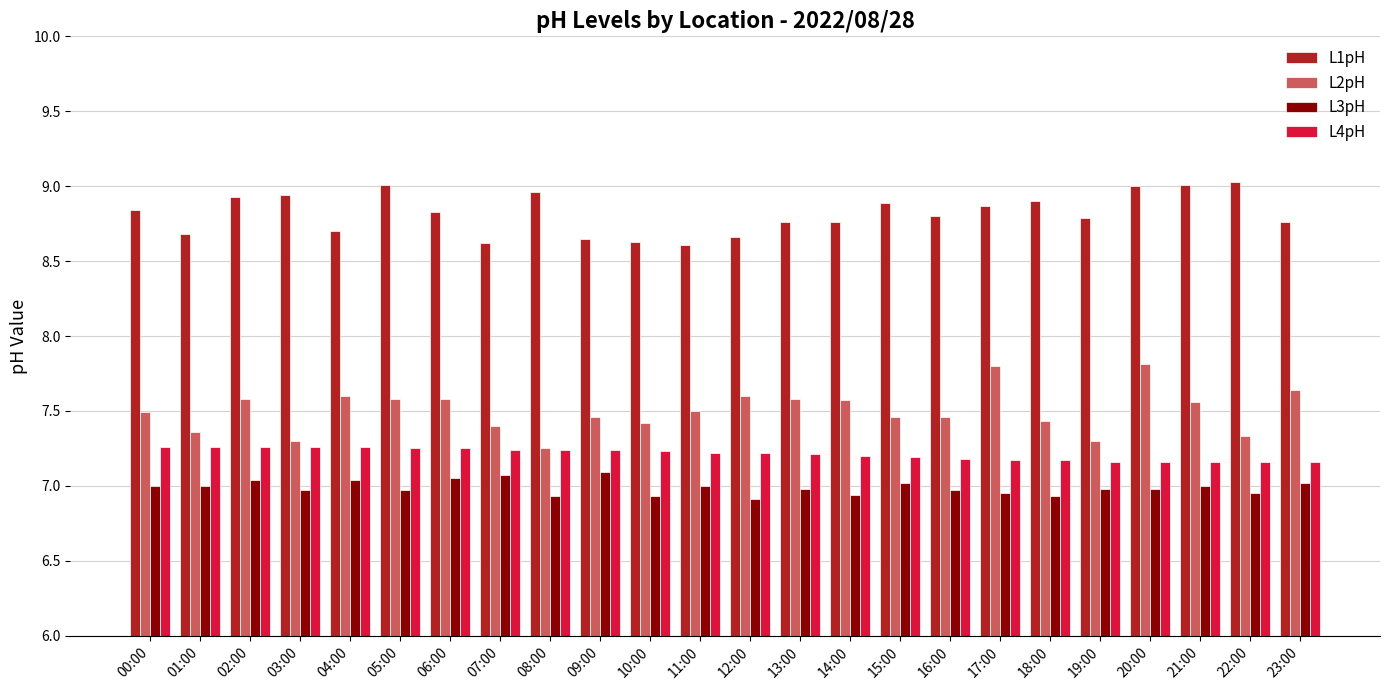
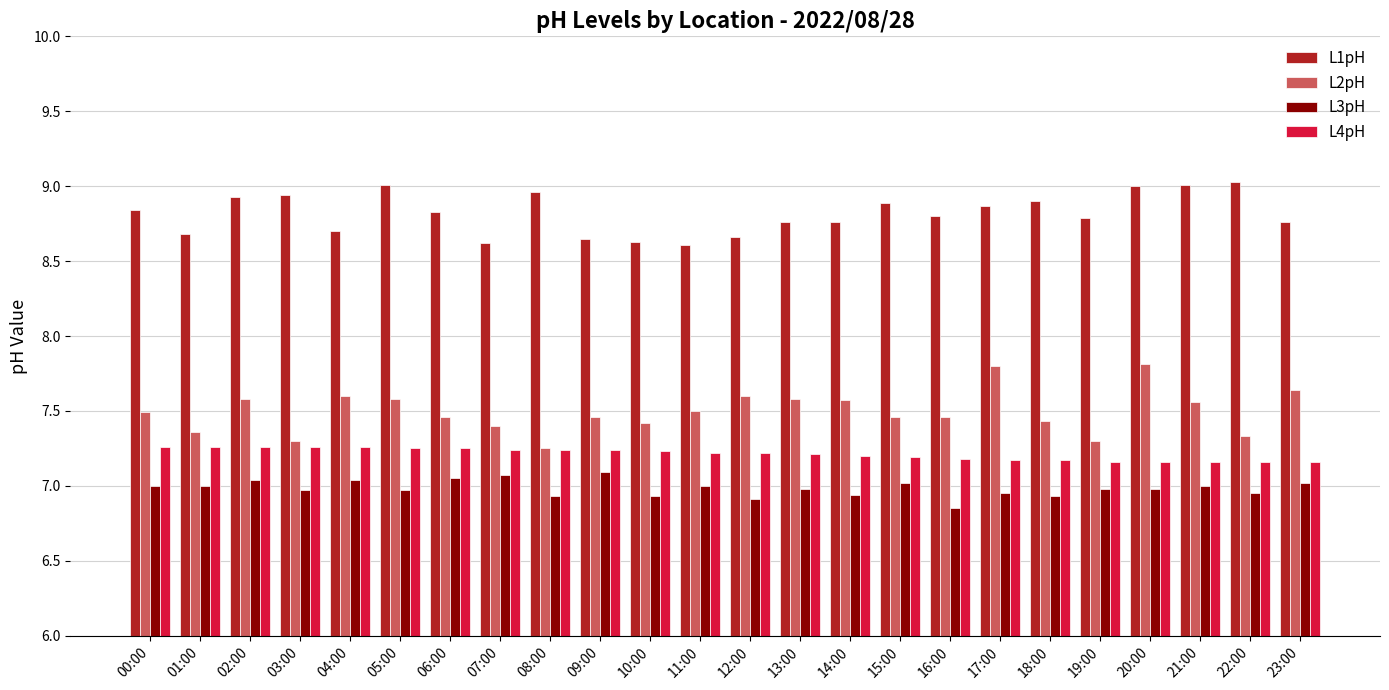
  {
    "L2pH": {
      "00:00": 7.49,
      "01:00": 7.36,
      "02:00": 7.58,
      "03:00": 7.30,
      "04:00": 7.60,
      "05:00": 7.58,
-     "06:00": 7.58,
+     "06:00": 7.46,
      "07:00": 7.40,
      "08:00": 7.25,
      "09:00": 7.46,
      "10:00": 7.42,
      "11:00": 7.50,
      "12:00": 7.60,
      "13:00": 7.58,
      "14:00": 7.57,
      "15:00": 7.46,
      "16:00": 7.46,
      "17:00": 7.80,
      "18:00": 7.43,
      "19:00": 7.30,
      "20:00": 7.81,
      "21:00": 7.56,
      "22:00": 7.33,
      "23:00": 7.64
    },
    "L3pH": {
      "00:00": 7.00,
      "01:00": 7.00,
      "02:00": 7.04,
      "03:00": 6.97,
      "04:00": 7.04,
      "05:00": 6.97,
      "06:00": 7.05,
      "07:00": 7.07,
      "08:00": 6.93,
      "09:00": 7.09,
      "10:00": 6.93,
      "11:00": 7.00,
      "12:00": 6.91,
      "13:00": 6.98,
      "14:00": 6.94,
      "15:00": 7.02,
-     "16:00": 6.97,
+     "16:00": 6.85,
      "17:00": 6.95,
      "18:00": 6.93,
      "19:00": 6.98,
      "20:00": 6.98,
      "21:00": 7.00,
      "22:00": 6.95,
      "23:00": 7.02
    }
  }
